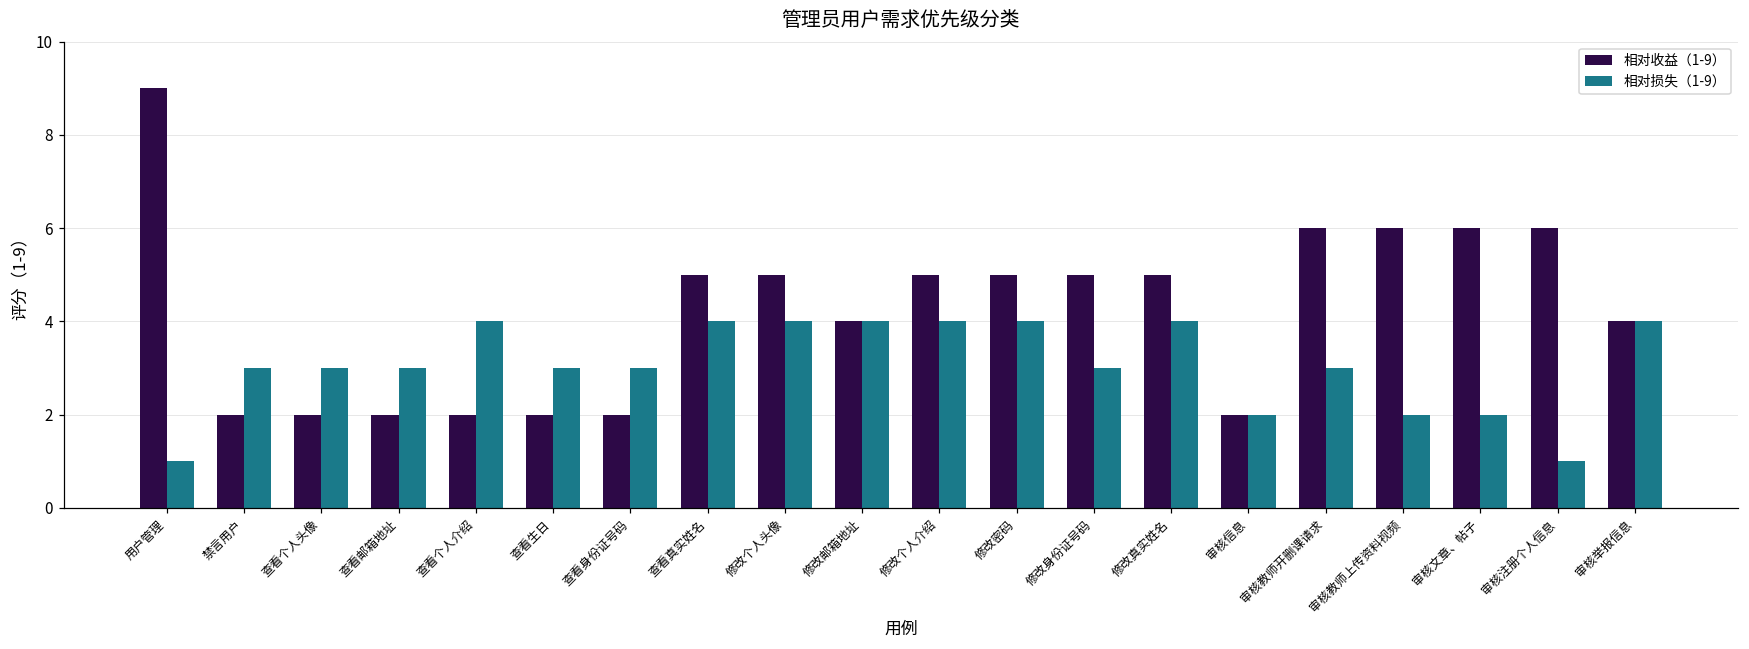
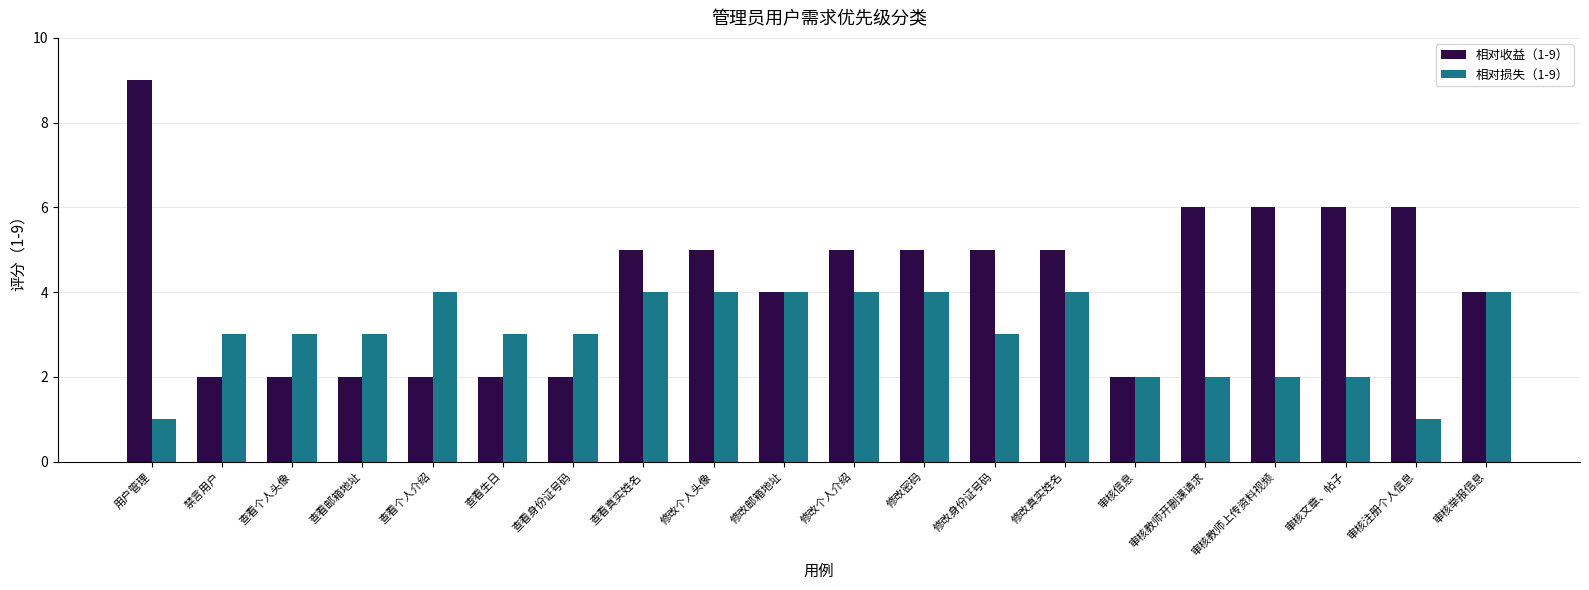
  {
    "相对收益（1-9）": {
      "用户管理": 9,
      "禁言用户": 2,
      "查看个人头像": 2,
      "查看邮箱地址": 2,
      "查看个人介绍": 2,
      "查看生日": 2,
      "查看身份证号码": 2,
      "查看真实姓名": 5,
      "修改个人头像": 5,
      "修改邮箱地址": 4,
      "修改个人介绍": 5,
      "修改密码": 5,
      "修改身份证号码": 5,
      "修改真实姓名": 5,
      "审核信息": 2,
      "审核教师开删课请求": 6,
      "审核教师上传资料视频": 6,
      "审核文章、帖子": 6,
      "审核注册个人信息": 6,
      "审核举报信息": 4
    },
    "相对损失（1-9）": {
      "用户管理": 1,
      "禁言用户": 3,
      "查看个人头像": 3,
      "查看邮箱地址": 3,
      "查看个人介绍": 4,
      "查看生日": 3,
      "查看身份证号码": 3,
      "查看真实姓名": 4,
      "修改个人头像": 4,
      "修改邮箱地址": 4,
      "修改个人介绍": 4,
      "修改密码": 4,
      "修改身份证号码": 3,
      "修改真实姓名": 4,
      "审核信息": 2,
-     "审核教师开删课请求": 3,
+     "审核教师开删课请求": 2,
      "审核教师上传资料视频": 2,
      "审核文章、帖子": 2,
      "审核注册个人信息": 1,
      "审核举报信息": 4
    }
  }
